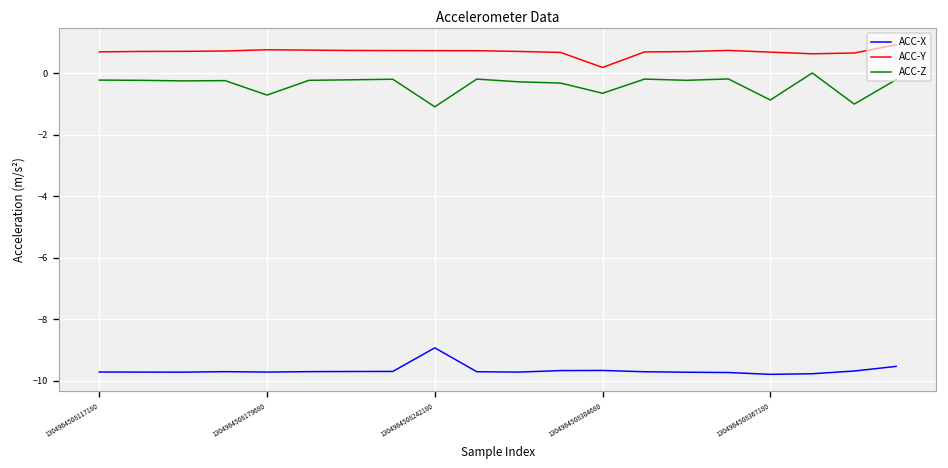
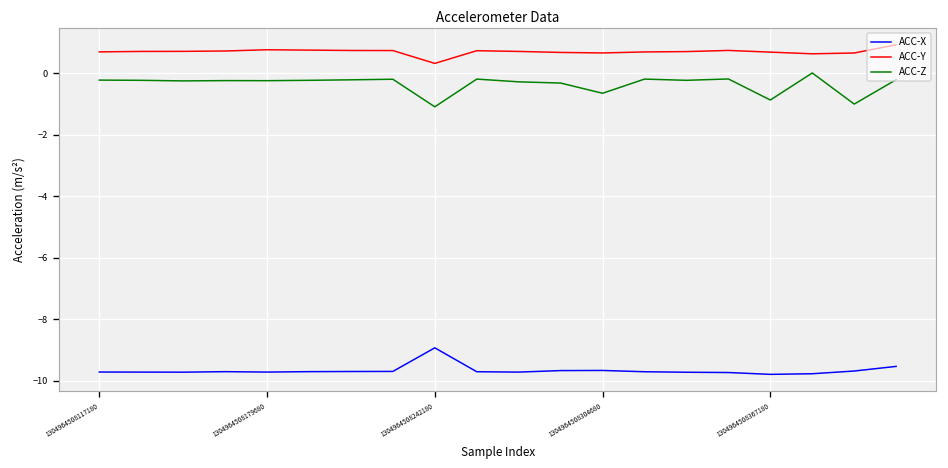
  {
    "ACC-X": {
      "1304964508117180": -9.7,
      "1304964508179680": -9.7,
      "1304964508242180": -8.9,
      "1304964508304680": -9.7,
      "1304964508367180": -9.8
    },
    "ACC-Y": {
      "1304964508117180": 0.7,
      "1304964508179680": 0.8,
-     "1304964508242180": 0.7,
-     "1304964508304680": 0.2,
+     "1304964508242180": 0.3,
+     "1304964508304680": 0.7,
      "1304964508367180": 0.7
    },
    "ACC-Z": {
      "1304964508117180": -0.2,
-     "1304964508179680": -0.7,
+     "1304964508179680": -0.2,
      "1304964508242180": -1.1,
      "1304964508304680": -0.6,
      "1304964508367180": -0.9
    }
  }
